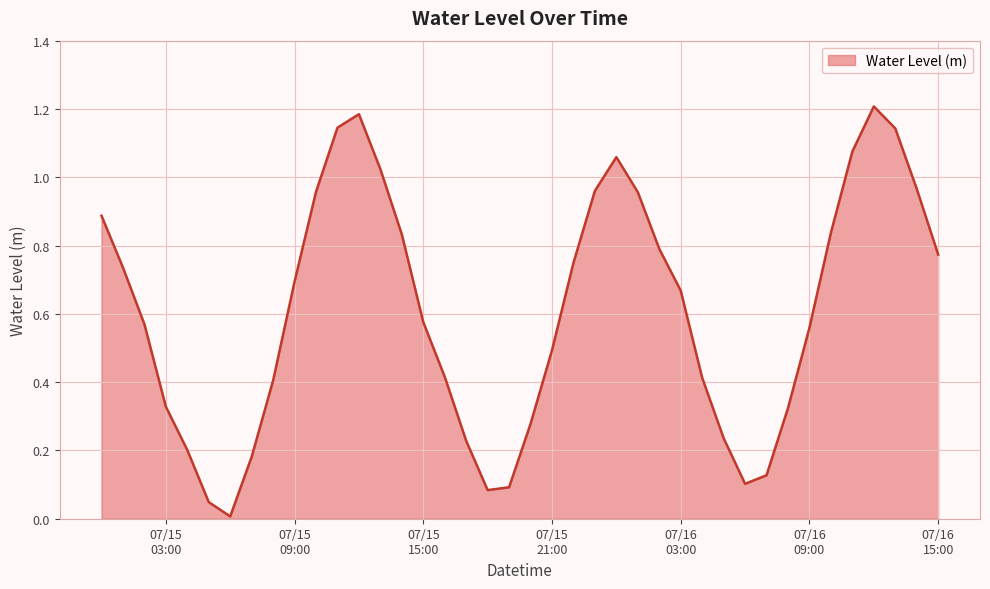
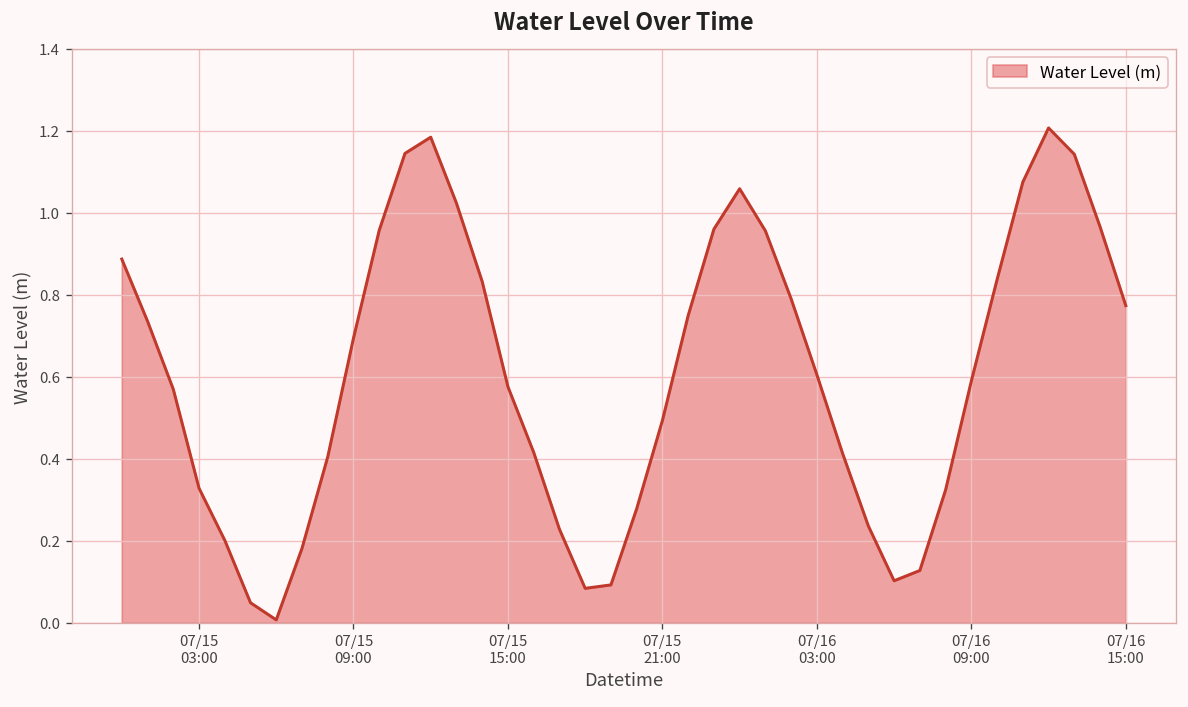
  {
    "07/15 03:00": 0.33,
    "07/15 09:00": 0.69,
    "07/15 15:00": 0.58,
    "07/15 21:00": 0.49,
-   "07/16 03:00": 0.67,
-   "07/16 09:00": 0.56,
+   "07/16 03:00": 0.61,
+   "07/16 09:00": 0.59,
    "07/16 15:00": 0.77
  }
